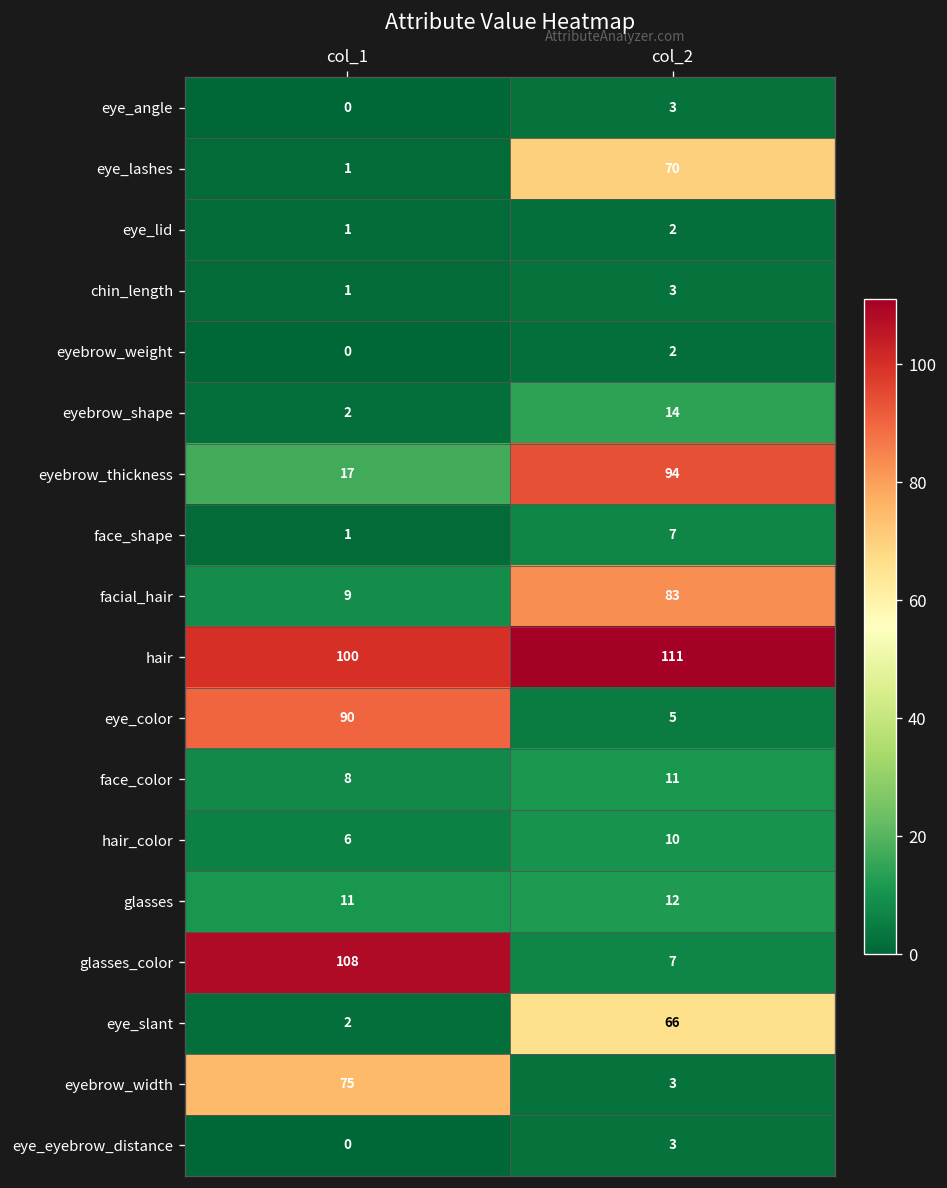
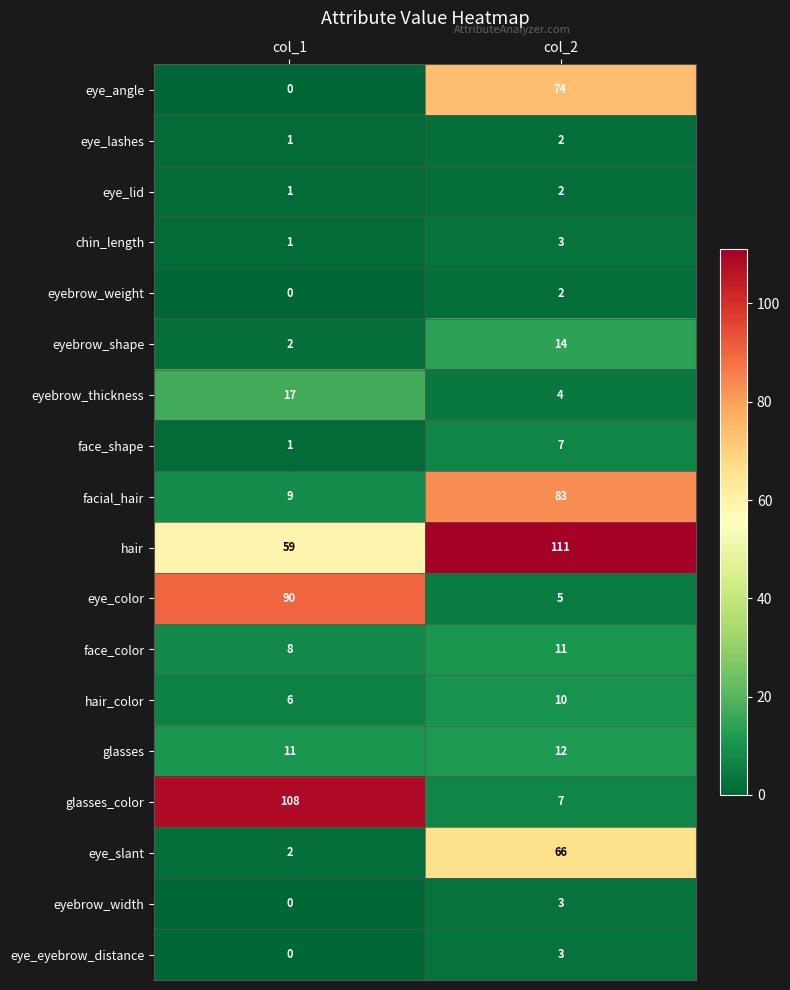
  {
    "eye_angle": {
      "col_1": 0,
-     "col_2": 3
+     "col_2": 74
    },
    "eye_lashes": {
      "col_1": 1,
-     "col_2": 70
+     "col_2": 2
    },
    "eye_lid": {
      "col_1": 1,
      "col_2": 2
    },
    "chin_length": {
      "col_1": 1,
      "col_2": 3
    },
    "eyebrow_weight": {
      "col_1": 0,
      "col_2": 2
    },
    "eyebrow_shape": {
      "col_1": 2,
      "col_2": 14
    },
    "eyebrow_thickness": {
      "col_1": 17,
-     "col_2": 94
+     "col_2": 4
    },
    "face_shape": {
      "col_1": 1,
      "col_2": 7
    },
    "facial_hair": {
      "col_1": 9,
      "col_2": 83
    },
    "hair": {
-     "col_1": 100,
+     "col_1": 59,
      "col_2": 111
    },
    "eye_color": {
      "col_1": 90,
      "col_2": 5
    },
    "face_color": {
      "col_1": 8,
      "col_2": 11
    },
    "hair_color": {
      "col_1": 6,
      "col_2": 10
    },
    "glasses": {
      "col_1": 11,
      "col_2": 12
    },
    "glasses_color": {
      "col_1": 108,
      "col_2": 7
    },
    "eye_slant": {
      "col_1": 2,
      "col_2": 66
    },
    "eyebrow_width": {
-     "col_1": 75,
+     "col_1": 0,
      "col_2": 3
    },
    "eye_eyebrow_distance": {
      "col_1": 0,
      "col_2": 3
    }
  }
